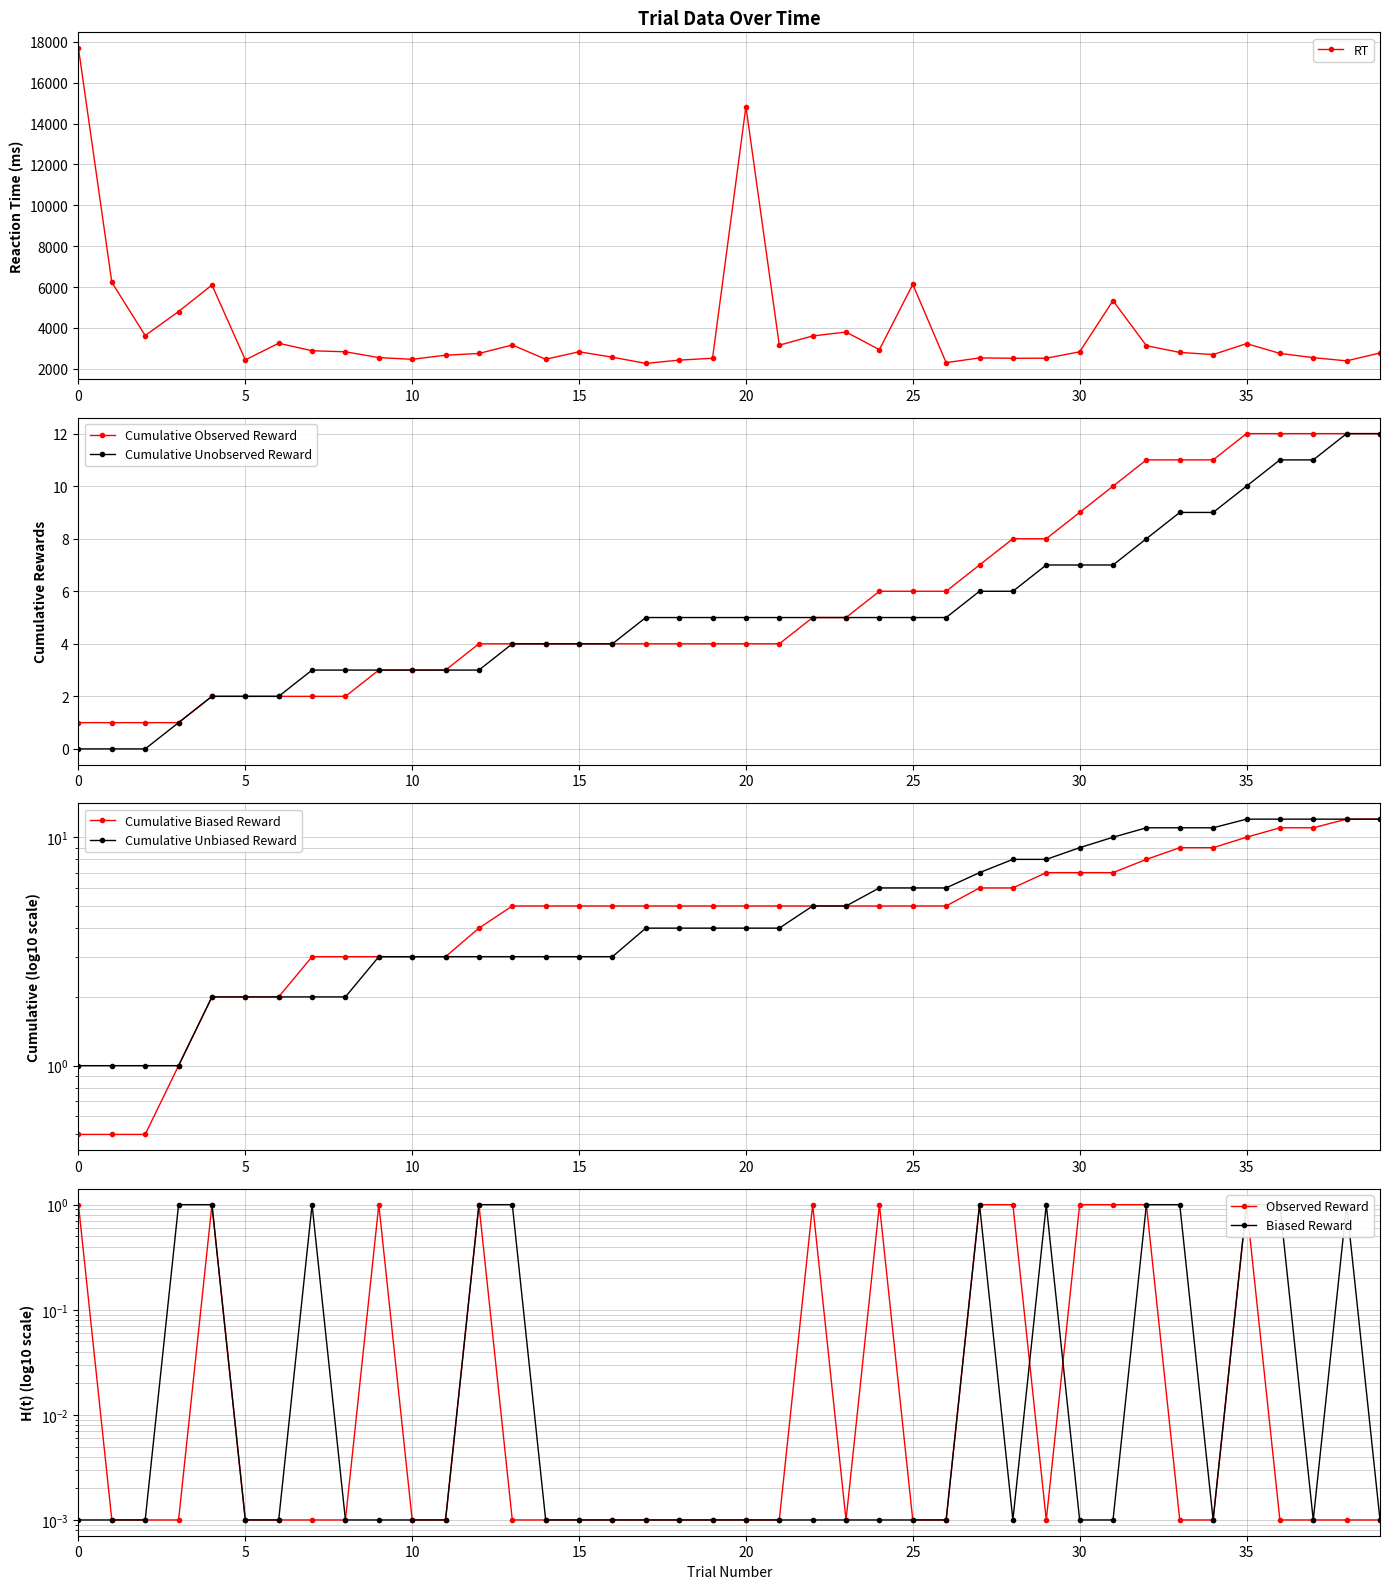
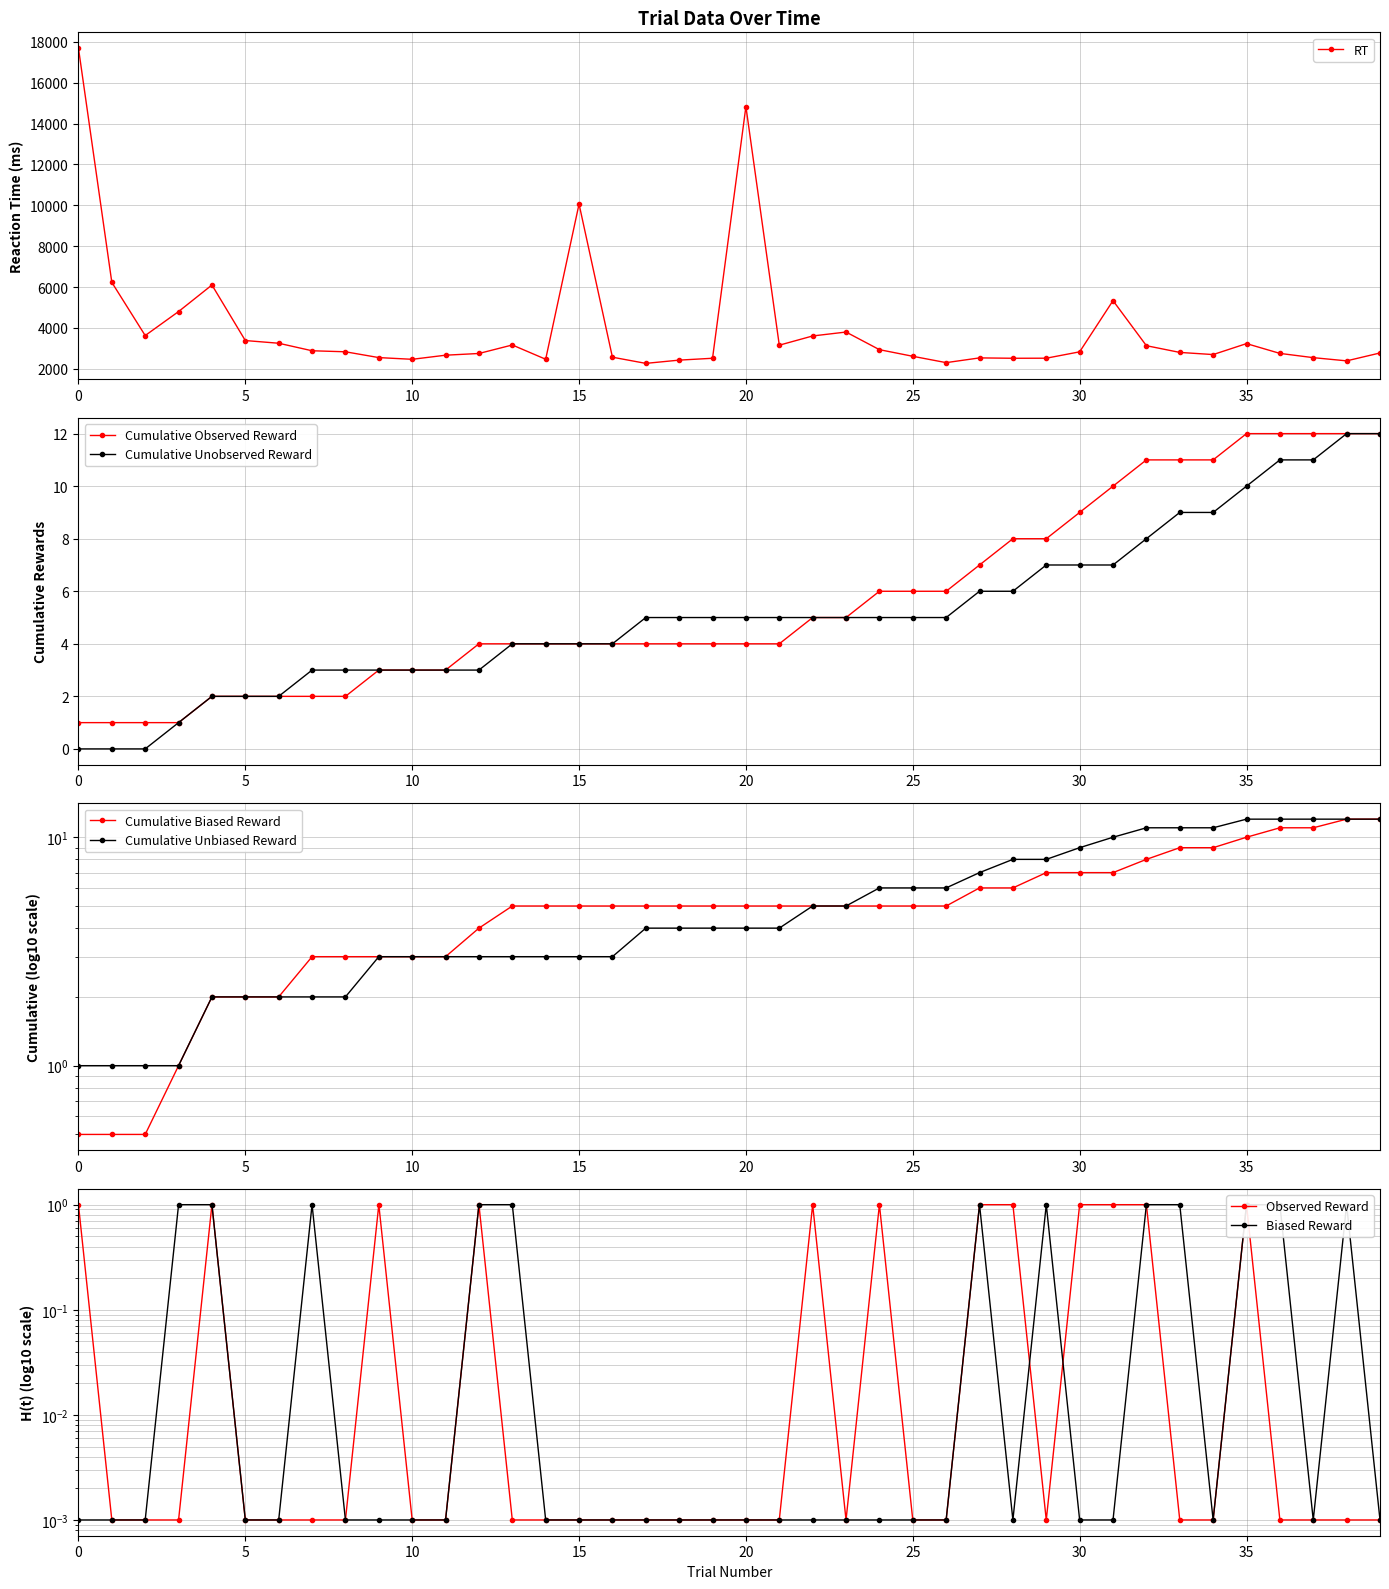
  {
    "Trial Data Over Time": {
      "0": 17700,
-     "5": 2400,
+     "5": 3400,
      "10": 2500,
-     "15": 2800,
+     "15": 10100,
      "20": 14800,
-     "25": 6100,
+     "25": 2600,
      "30": 2800,
      "35": 3200
    }
  }
